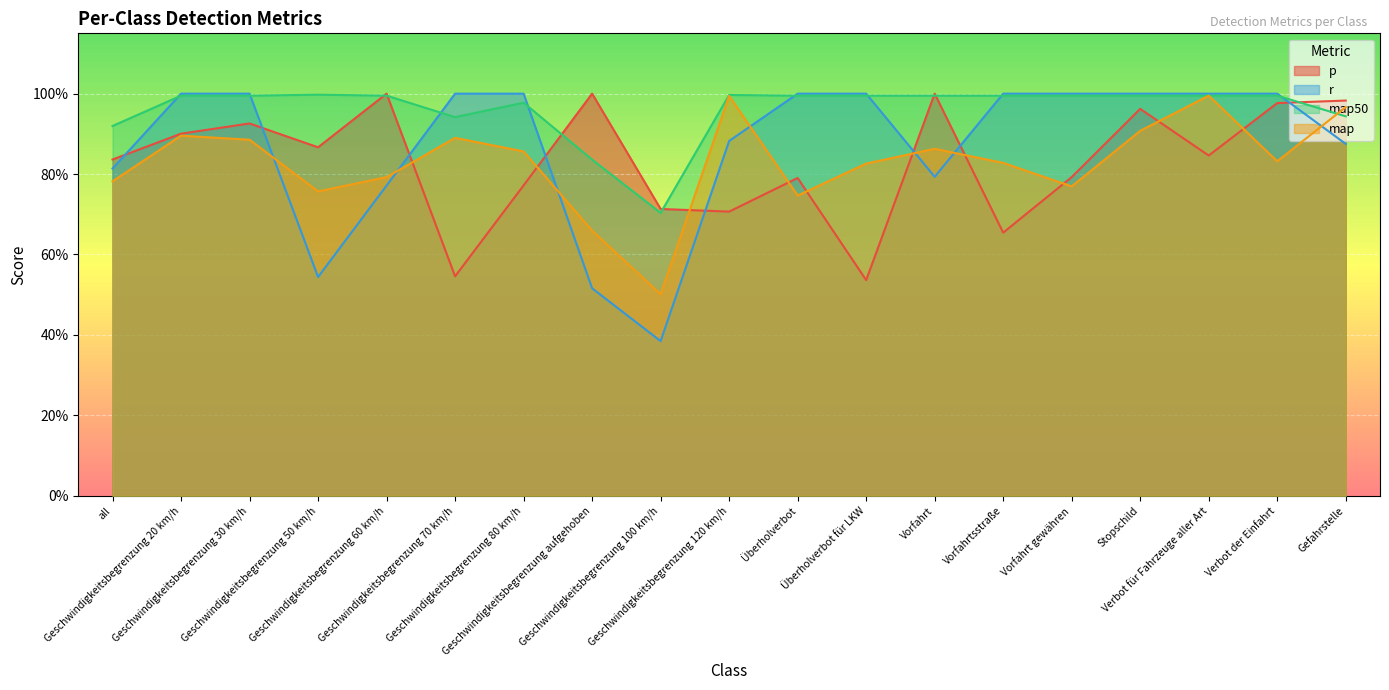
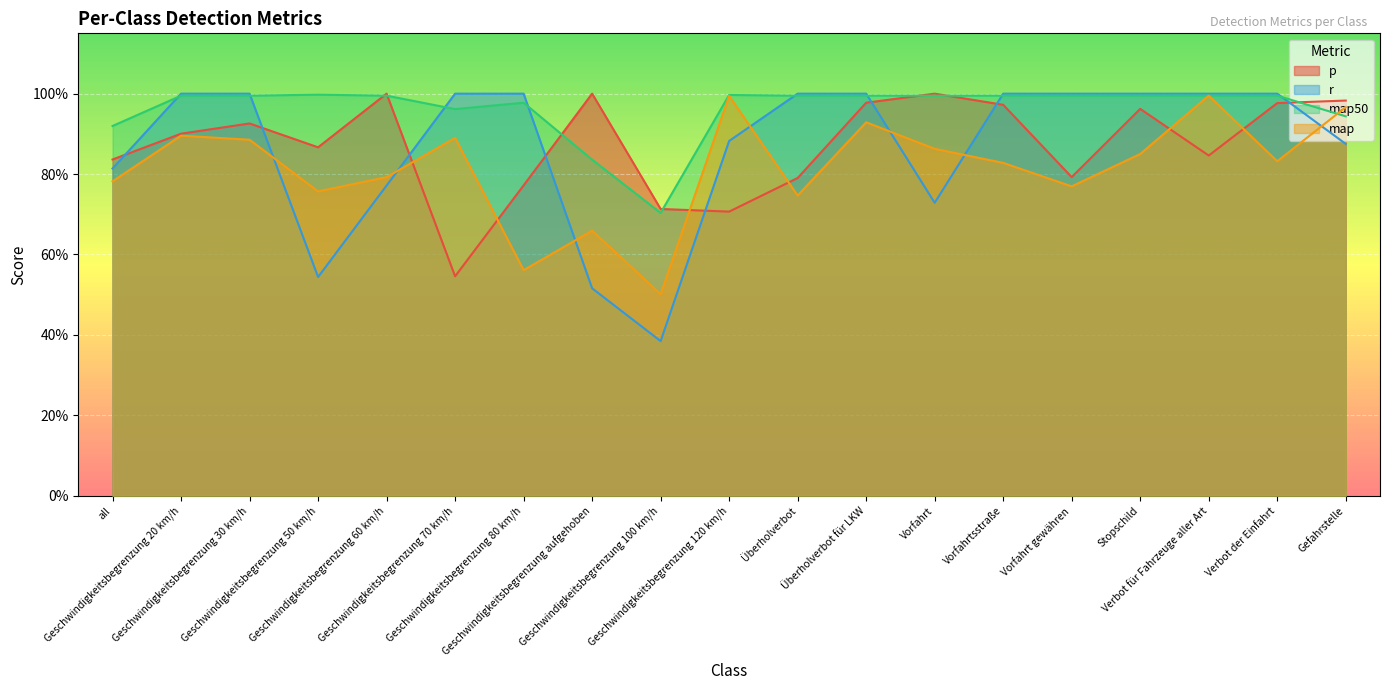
  {
    "p": {
      "all": "84%",
      "Geschwindigkeitsbegrenzung 30 km/h": "93%",
      "Geschwindigkeitsbegrenzung 50 km/h": "87%",
      "Geschwindigkeitsbegrenzung 70 km/h": "55%",
      "Geschwindigkeitsbegrenzung 80 km/h": "77%",
      "Geschwindigkeitsbegrenzung aufgehoben": "100%",
      "Geschwindigkeitsbegrenzung 100 km/h": "71%",
      "Geschwindigkeitsbegrenzung 120 km/h": "71%",
      "Überholverbot": "79%",
-     "Überholverbot für LKW": "54%",
-     "Vorfahrtsstraße": "65%",
+     "Überholverbot für LKW": "98%",
+     "Vorfahrtsstraße": "97%",
      "Vorfahrt gewähren": "79%",
      "Stopschild": "96%",
      "Verbot für Fahrzeuge aller Art": "85%",
      "Verbot der Einfahrt": "98%"
    },
    "r": {
      "all": "81%",
      "Geschwindigkeitsbegrenzung 50 km/h": "54%",
      "Geschwindigkeitsbegrenzung 60 km/h": "77%",
      "Geschwindigkeitsbegrenzung 70 km/h": "100%",
      "Geschwindigkeitsbegrenzung 80 km/h": "100%",
      "Geschwindigkeitsbegrenzung aufgehoben": "52%",
      "Geschwindigkeitsbegrenzung 100 km/h": "38%",
      "Geschwindigkeitsbegrenzung 120 km/h": "88%",
-     "Vorfahrt": "79%",
+     "Vorfahrt": "73%",
      "Gefahrstelle": "88%"
    },
    "map50": {
      "all": "92%",
      "Geschwindigkeitsbegrenzung 50 km/h": "100%",
-     "Geschwindigkeitsbegrenzung 70 km/h": "94%",
+     "Geschwindigkeitsbegrenzung 70 km/h": "96%",
      "Geschwindigkeitsbegrenzung 80 km/h": "98%",
      "Geschwindigkeitsbegrenzung aufgehoben": "84%",
      "Geschwindigkeitsbegrenzung 100 km/h": "70%"
    },
    "map": {
      "all": "78%",
      "Geschwindigkeitsbegrenzung 30 km/h": "89%",
      "Geschwindigkeitsbegrenzung 50 km/h": "76%",
      "Geschwindigkeitsbegrenzung 60 km/h": "79%",
      "Geschwindigkeitsbegrenzung 70 km/h": "89%",
-     "Geschwindigkeitsbegrenzung 80 km/h": "86%",
+     "Geschwindigkeitsbegrenzung 80 km/h": "56%",
      "Geschwindigkeitsbegrenzung aufgehoben": "66%",
      "Geschwindigkeitsbegrenzung 100 km/h": "50%",
      "Überholverbot": "75%",
-     "Überholverbot für LKW": "83%",
+     "Überholverbot für LKW": "93%",
      "Vorfahrt": "86%",
      "Vorfahrtsstraße": "83%",
      "Vorfahrt gewähren": "77%",
-     "Stopschild": "91%",
+     "Stopschild": "85%",
      "Verbot der Einfahrt": "83%"
    }
  }
